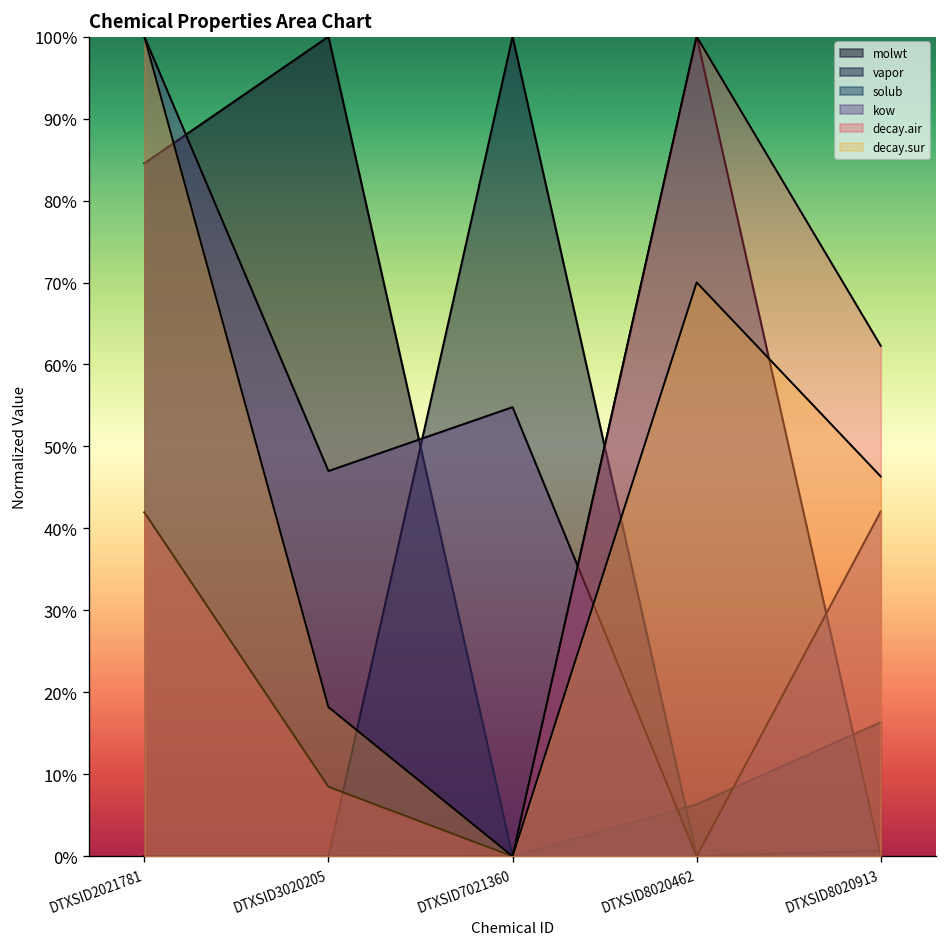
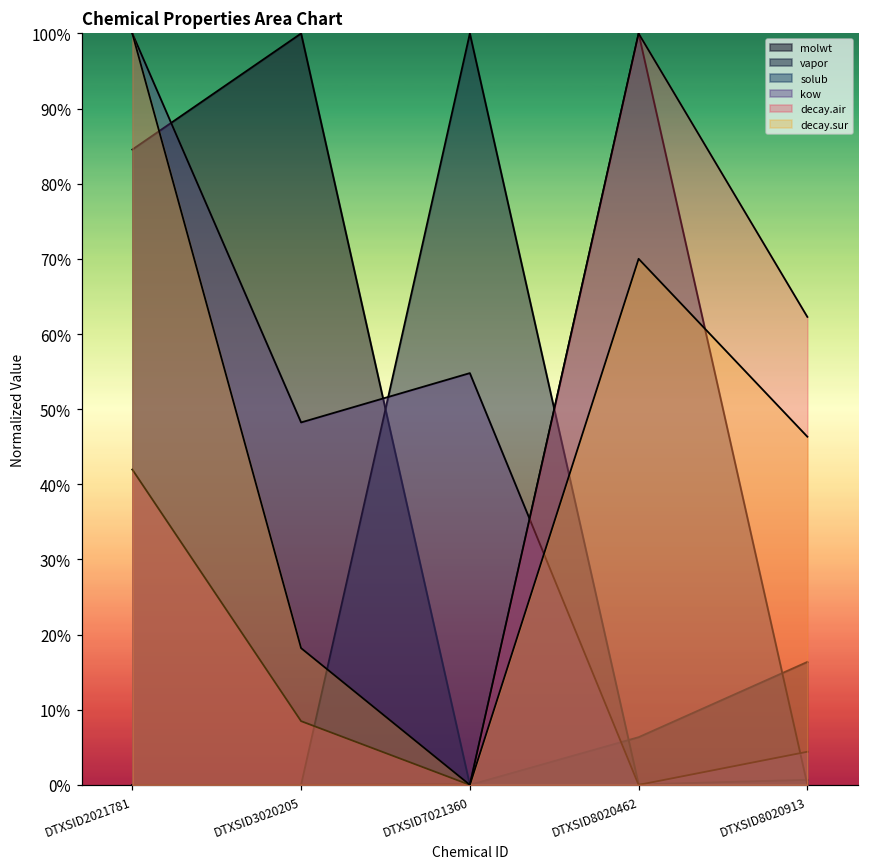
  {
    "kow": {
-     "DTXSID3020205": "47%",
+     "DTXSID3020205": "48%",
      "DTXSID7021360": "55%",
-     "DTXSID8020913": "42%"
+     "DTXSID8020913": "4%"
    }
  }
